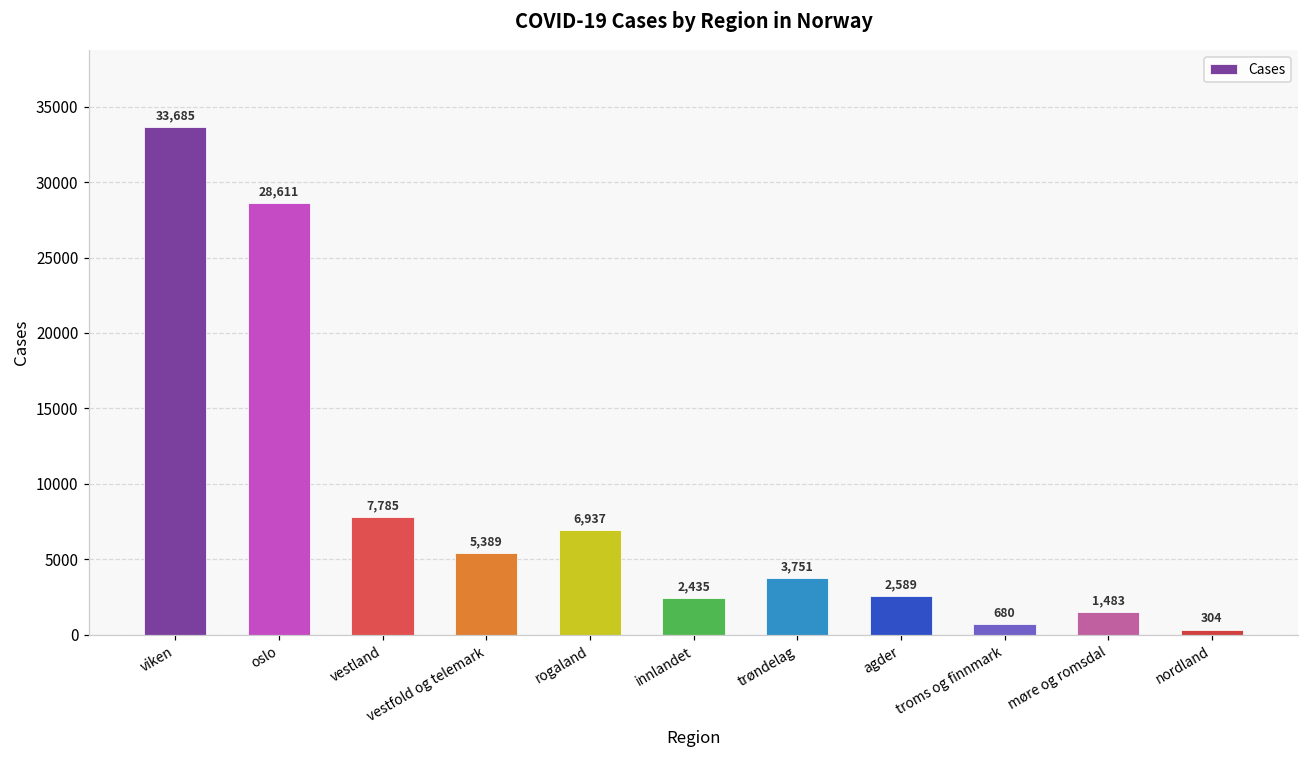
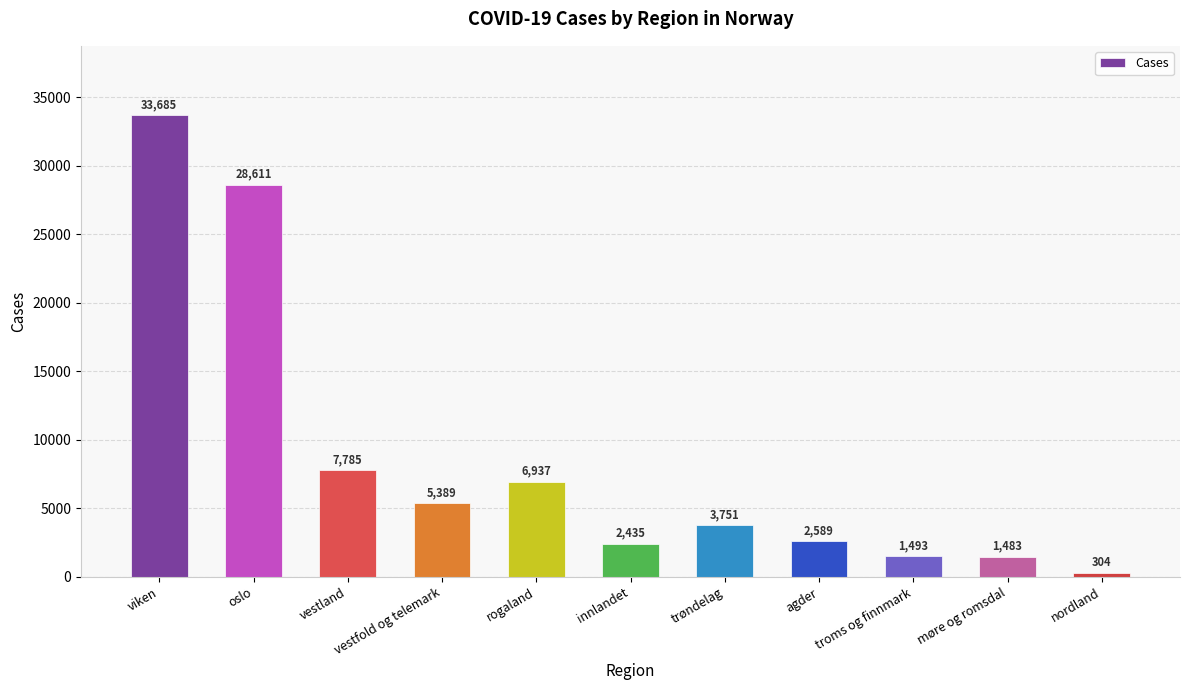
  {
    "viken": "33,685",
    "oslo": "28,611",
    "vestland": "7,785",
    "vestfold og telemark": "5,389",
    "rogaland": "6,937",
    "innlandet": "2,435",
    "trøndelag": "3,751",
    "agder": "2,589",
-   "troms og finnmark": "680",
+   "troms og finnmark": "1,493",
    "møre og romsdal": "1,483",
    "nordland": "304"
  }
